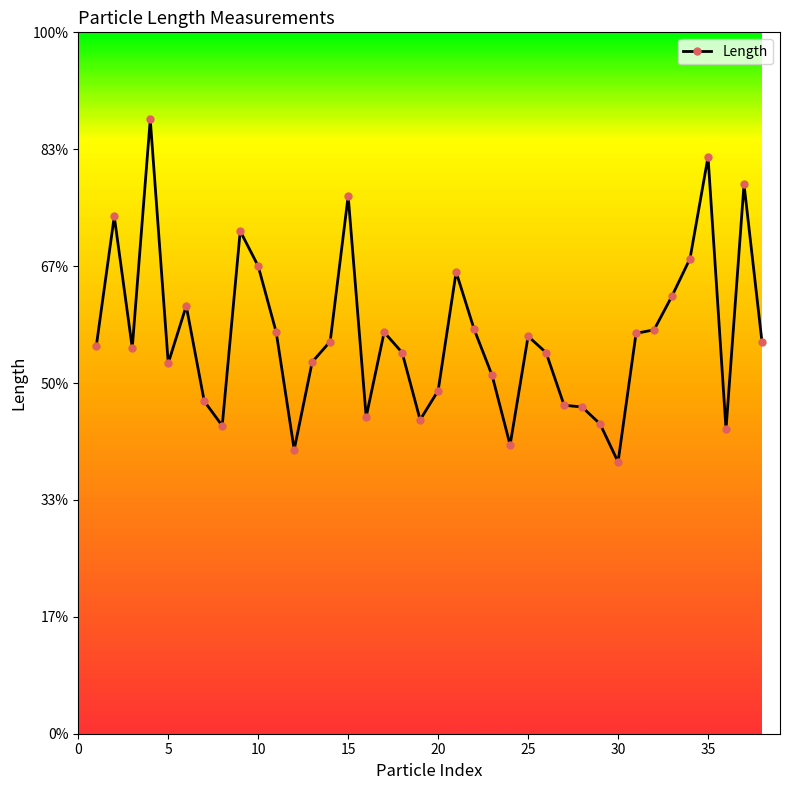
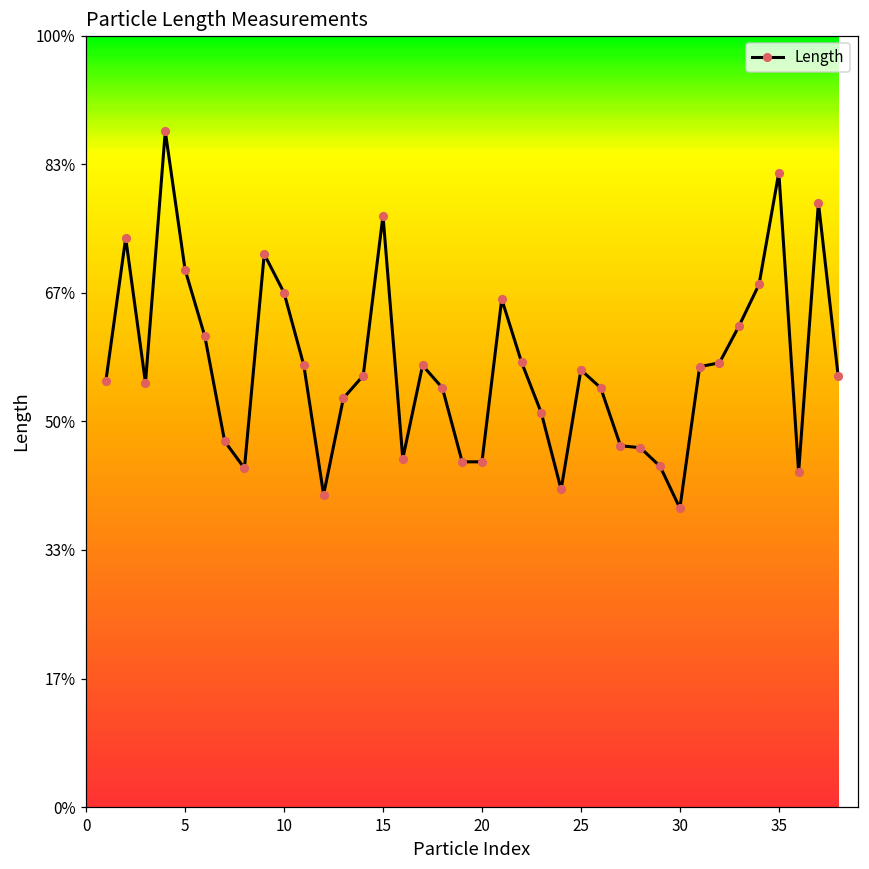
  {
-   "5": "53%",
+   "5": "70%",
    "10": "67%",
    "15": "77%",
-   "20": "49%",
+   "20": "45%",
    "25": "57%",
    "30": "39%",
    "35": "82%"
  }
